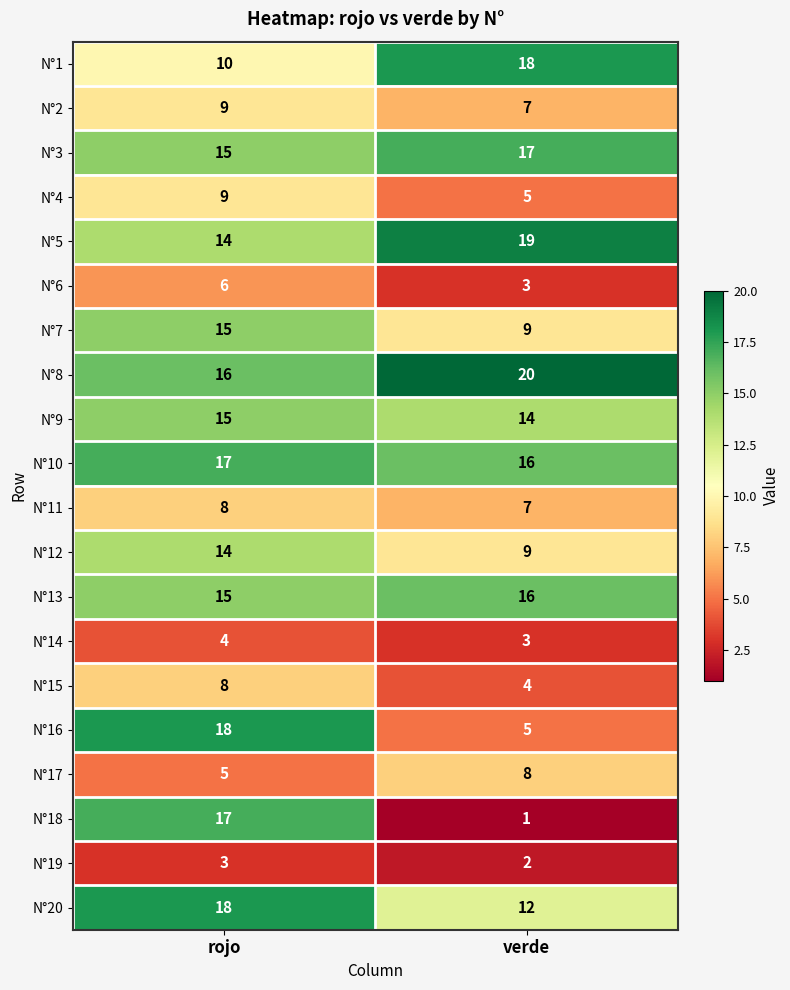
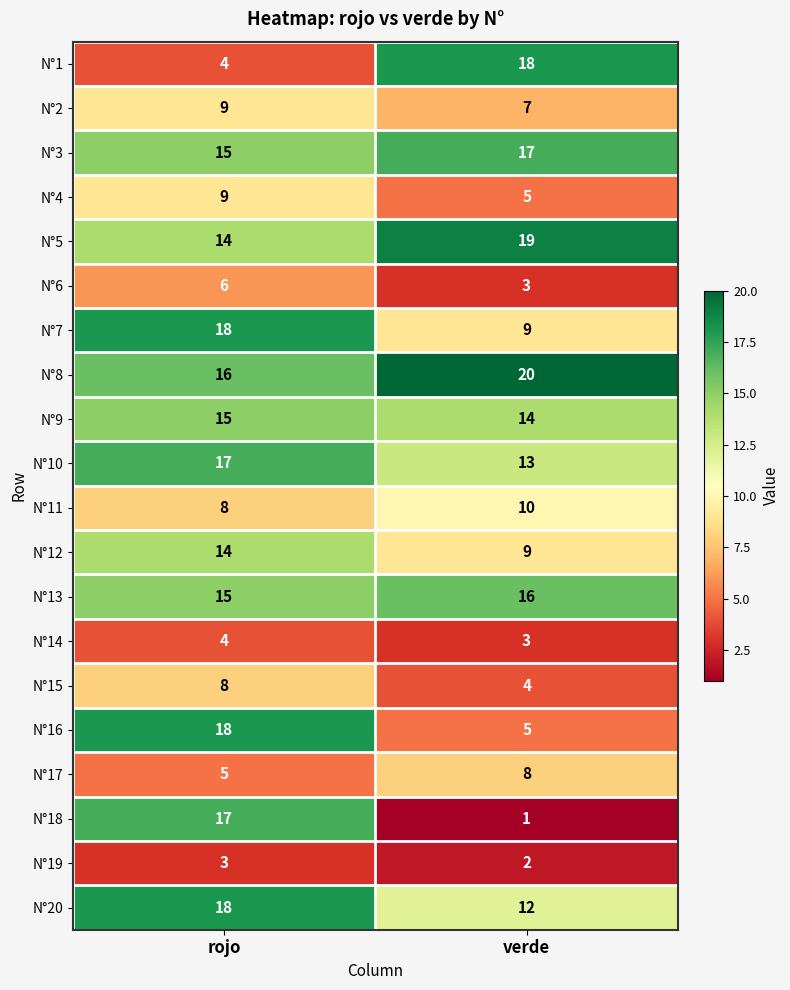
  {
    "N°1": {
-     "rojo": 10,
+     "rojo": 4,
      "verde": 18
    },
    "N°2": {
      "rojo": 9,
      "verde": 7
    },
    "N°3": {
      "rojo": 15,
      "verde": 17
    },
    "N°4": {
      "rojo": 9,
      "verde": 5
    },
    "N°5": {
      "rojo": 14,
      "verde": 19
    },
    "N°6": {
      "rojo": 6,
      "verde": 3
    },
    "N°7": {
-     "rojo": 15,
+     "rojo": 18,
      "verde": 9
    },
    "N°8": {
      "rojo": 16,
      "verde": 20
    },
    "N°9": {
      "rojo": 15,
      "verde": 14
    },
    "N°10": {
      "rojo": 17,
-     "verde": 16
+     "verde": 13
    },
    "N°11": {
      "rojo": 8,
-     "verde": 7
+     "verde": 10
    },
    "N°12": {
      "rojo": 14,
      "verde": 9
    },
    "N°13": {
      "rojo": 15,
      "verde": 16
    },
    "N°14": {
      "rojo": 4,
      "verde": 3
    },
    "N°15": {
      "rojo": 8,
      "verde": 4
    },
    "N°16": {
      "rojo": 18,
      "verde": 5
    },
    "N°17": {
      "rojo": 5,
      "verde": 8
    },
    "N°18": {
      "rojo": 17,
      "verde": 1
    },
    "N°19": {
      "rojo": 3,
      "verde": 2
    },
    "N°20": {
      "rojo": 18,
      "verde": 12
    }
  }
